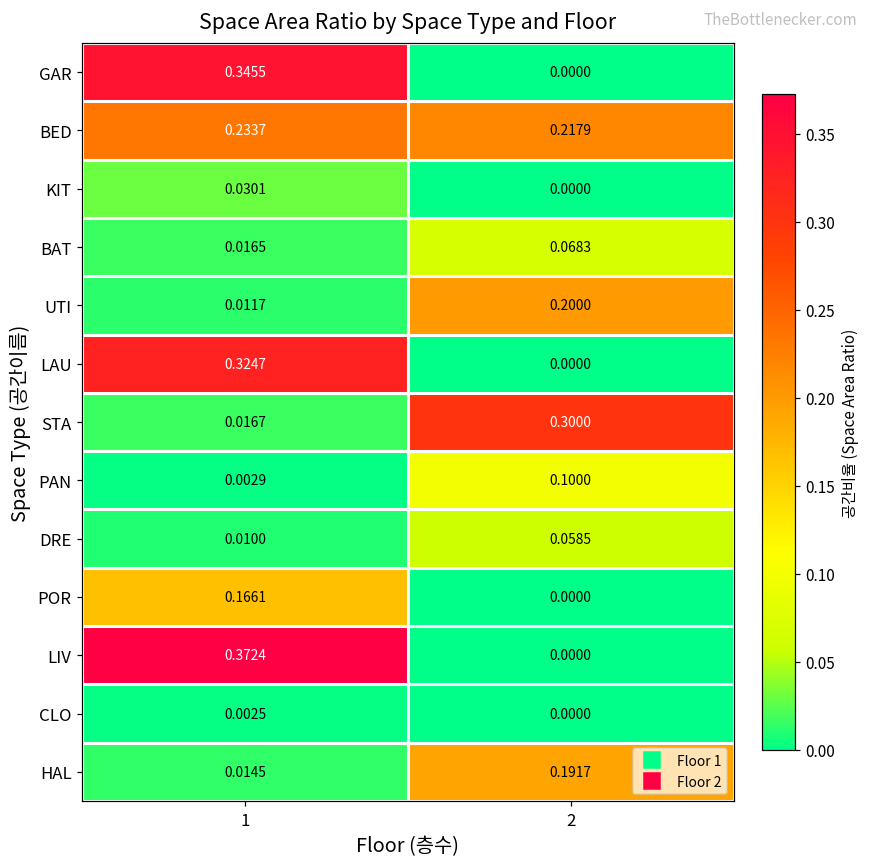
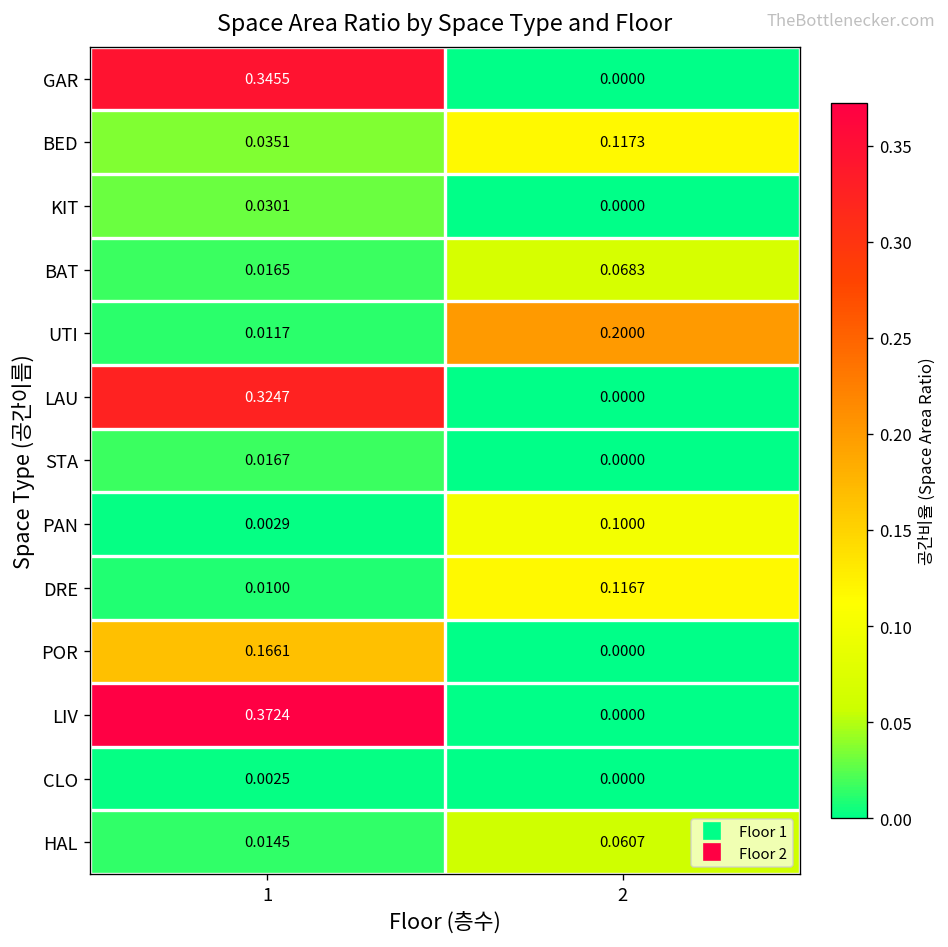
  {
    "GAR": {
      "1": 0.3455,
      "2": 0.0000
    },
    "BED": {
-     "1": 0.2337,
-     "2": 0.2179
+     "1": 0.0351,
+     "2": 0.1173
    },
    "KIT": {
      "1": 0.0301,
      "2": 0.0000
    },
    "BAT": {
      "1": 0.0165,
      "2": 0.0683
    },
    "UTI": {
      "1": 0.0117,
      "2": 0.2000
    },
    "LAU": {
      "1": 0.3247,
      "2": 0.0000
    },
    "STA": {
      "1": 0.0167,
-     "2": 0.3000
+     "2": 0.0000
    },
    "PAN": {
      "1": 0.0029,
      "2": 0.1000
    },
    "DRE": {
      "1": 0.0100,
-     "2": 0.0585
+     "2": 0.1167
    },
    "POR": {
      "1": 0.1661,
      "2": 0.0000
    },
    "LIV": {
      "1": 0.3724,
      "2": 0.0000
    },
    "CLO": {
      "1": 0.0025,
      "2": 0.0000
    },
    "HAL": {
      "1": 0.0145,
-     "2": 0.1917
+     "2": 0.0607
    }
  }
